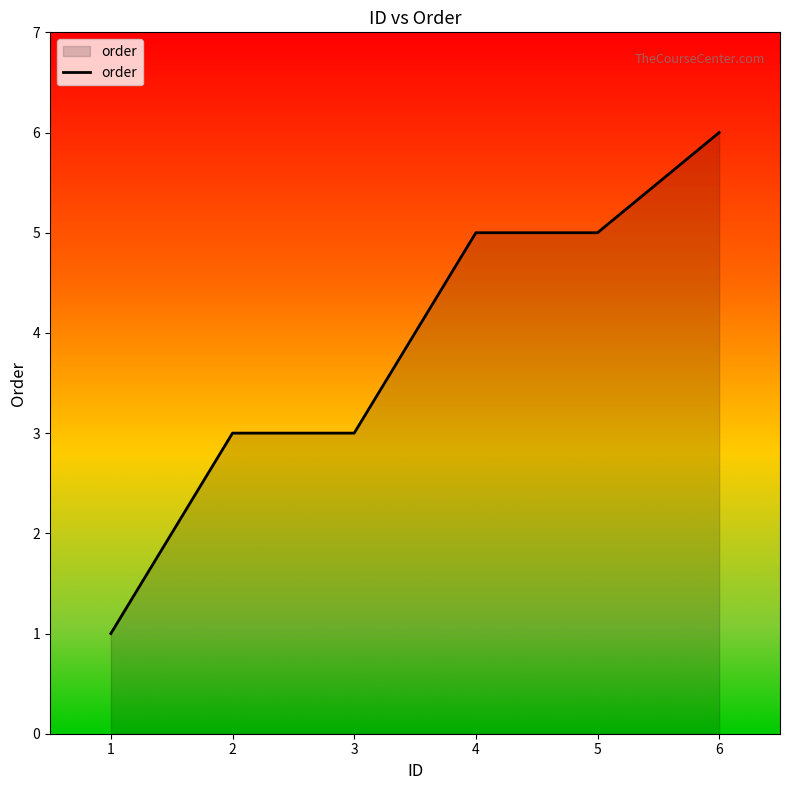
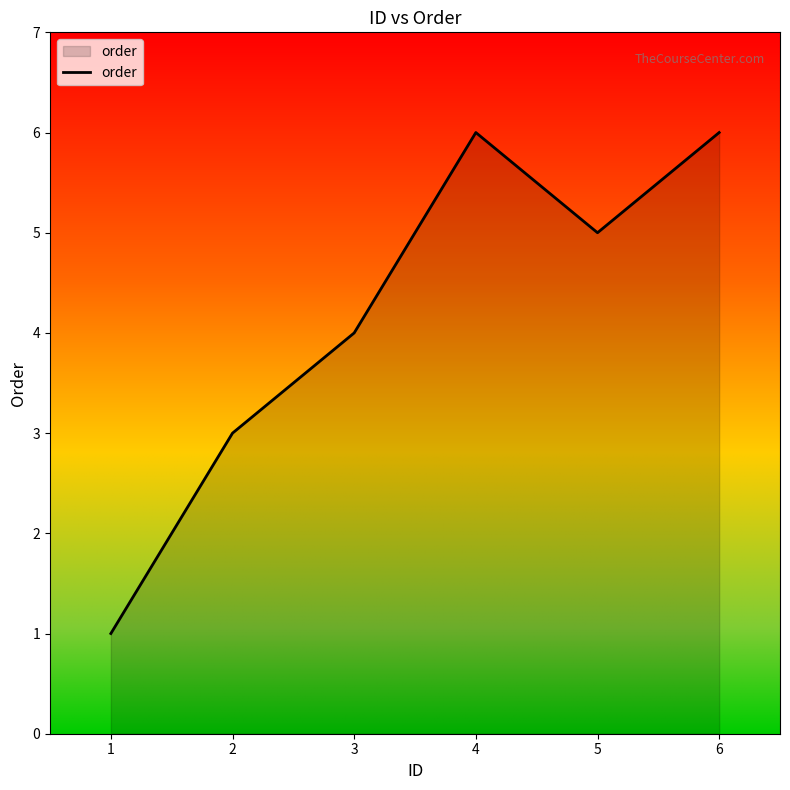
  {
    "1": 1,
    "2": 3,
-   "3": 3,
-   "4": 5,
+   "3": 4,
+   "4": 6,
    "5": 5,
    "6": 6
  }
